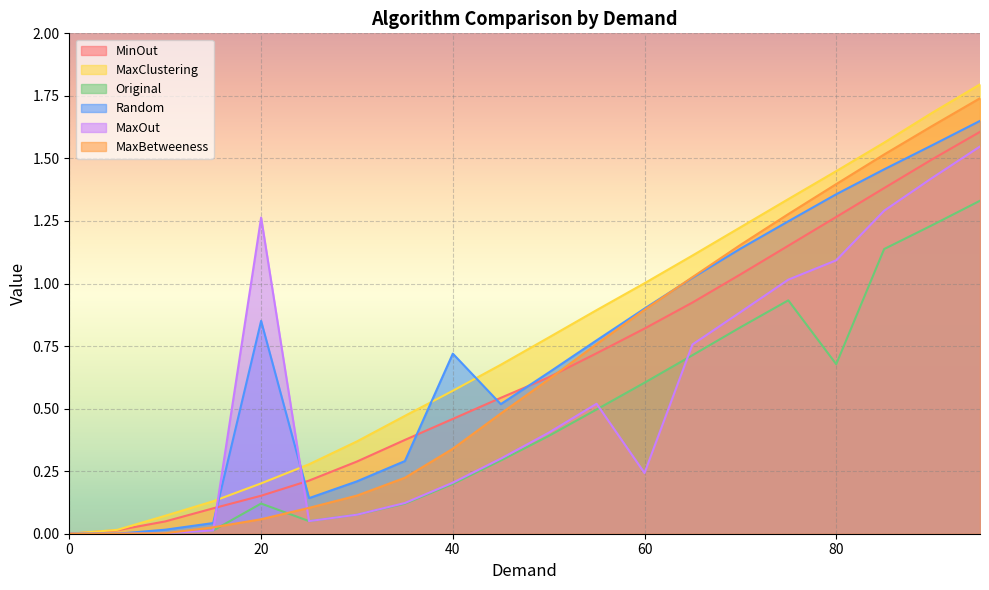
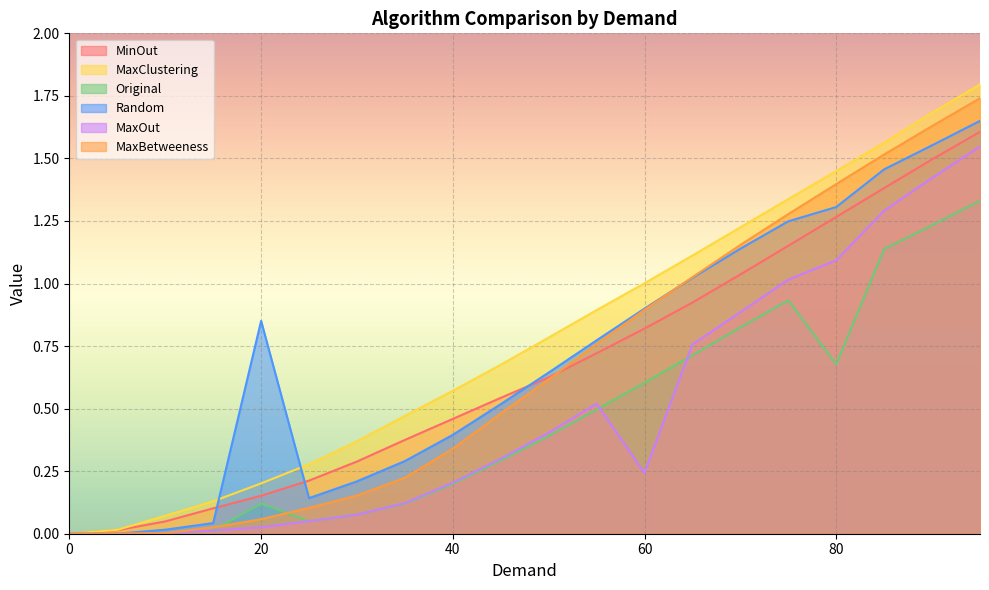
  {
    "Original": {
      "20": 0.12,
      "60": 0.60,
      "80": 0.68
    },
    "Random": {
      "20": 0.85,
-     "40": 0.72,
-     "80": 1.36
+     "40": 0.40,
+     "80": 1.31
    },
    "MaxOut": {
-     "20": 1.26,
+     "20": 0.03,
      "60": 0.24,
      "80": 1.09
    }
  }
